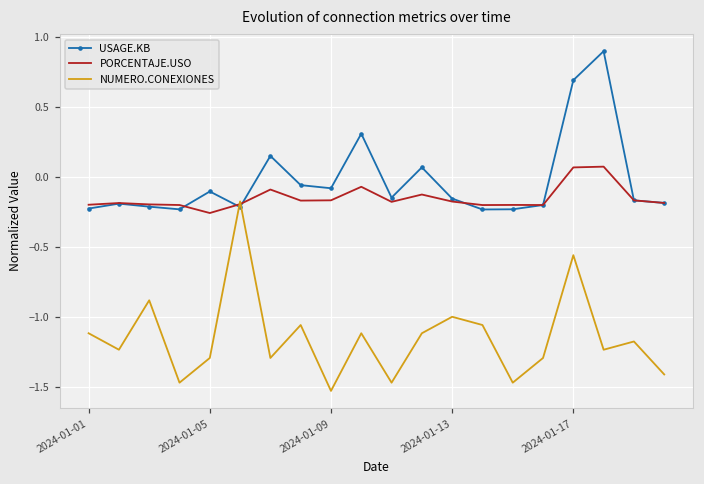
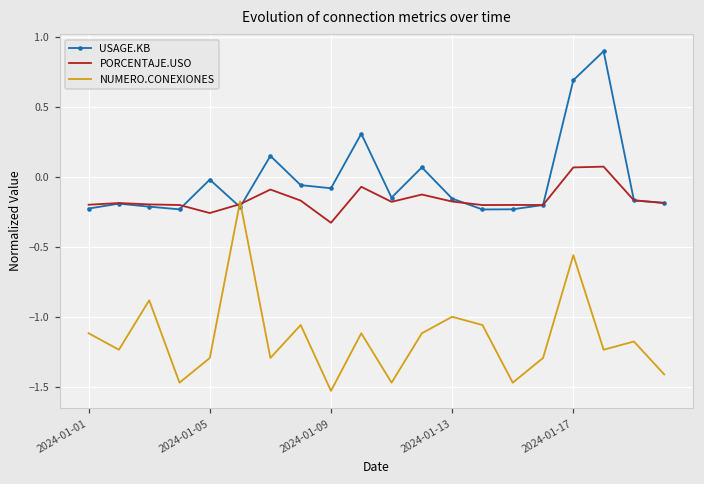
  {
    "USAGE.KB": {
      "2024-01-01": -0.23,
-     "2024-01-05": -0.11,
+     "2024-01-05": -0.02,
      "2024-01-09": -0.08,
      "2024-01-13": -0.16,
      "2024-01-17": 0.69
    },
    "PORCENTAJE.USO": {
      "2024-01-01": -0.20,
      "2024-01-05": -0.26,
-     "2024-01-09": -0.17,
+     "2024-01-09": -0.33,
      "2024-01-13": -0.18,
      "2024-01-17": 0.07
    },
    "NUMERO.CONEXIONES": {
      "2024-01-01": -1.12,
      "2024-01-05": -1.29,
      "2024-01-09": -1.53,
      "2024-01-13": -1.00,
      "2024-01-17": -0.56
    }
  }
